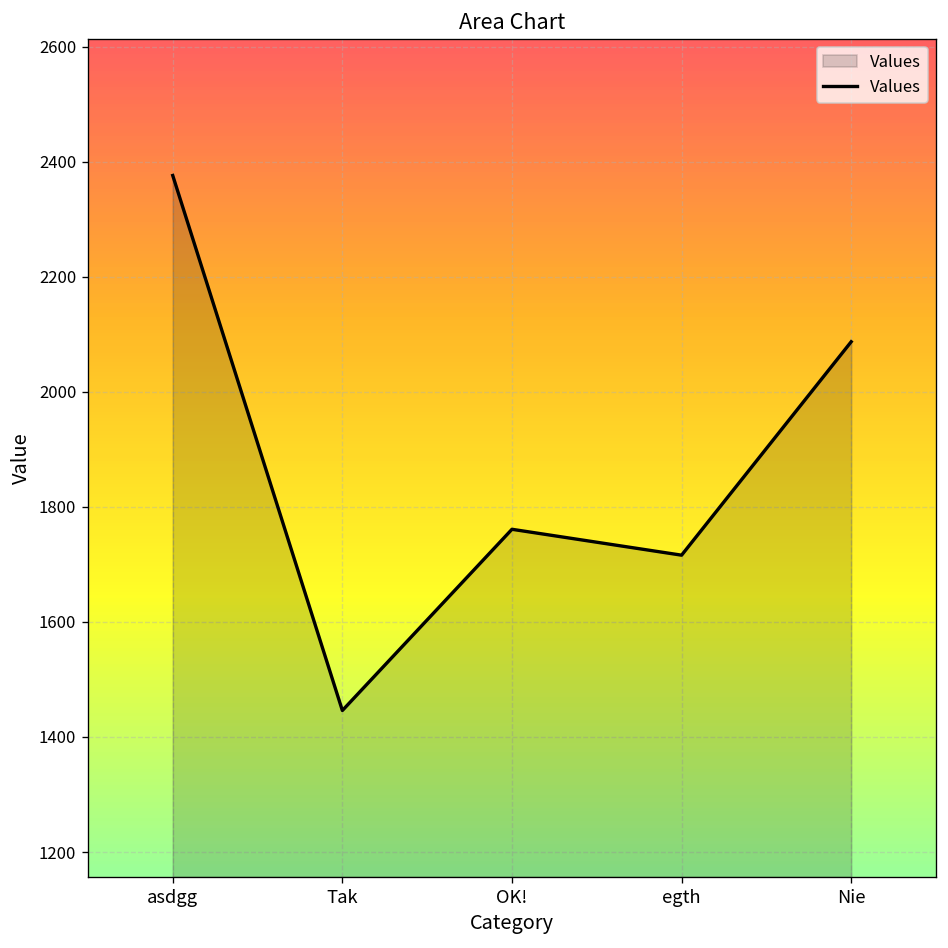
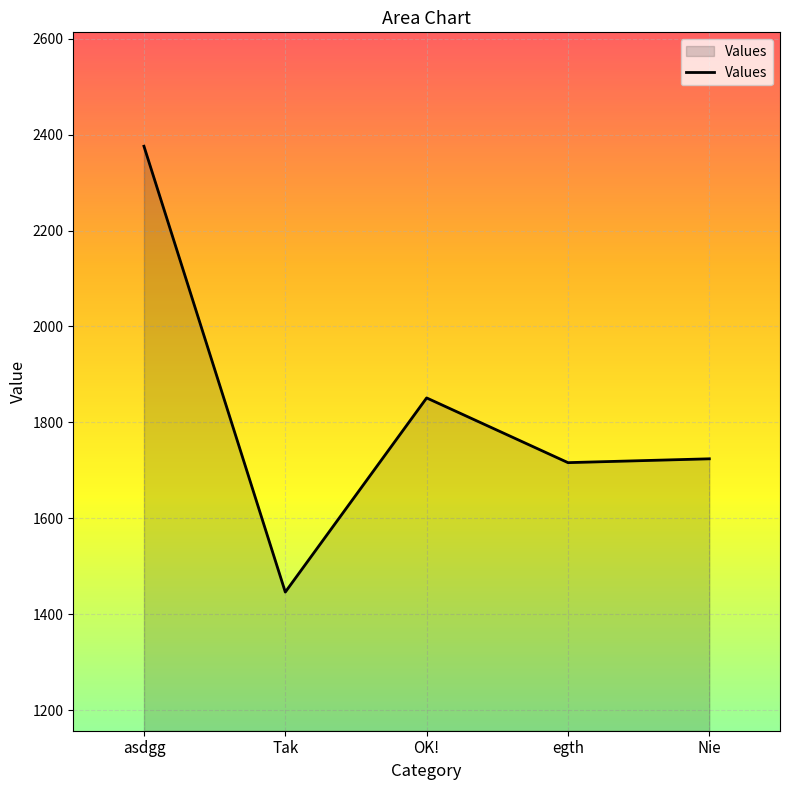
  {
    "asdgg": 2380,
    "Tak": 1450,
-   "OK!": 1760,
+   "OK!": 1850,
    "egth": 1720,
-   "Nie": 2090
+   "Nie": 1720
  }
